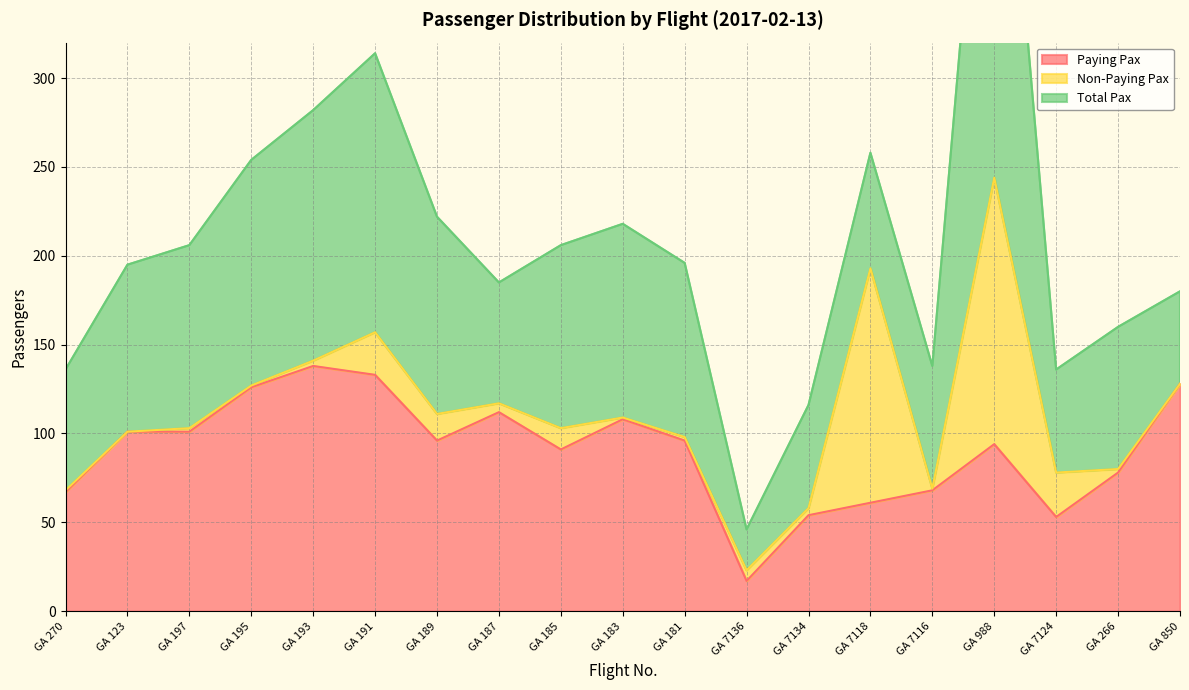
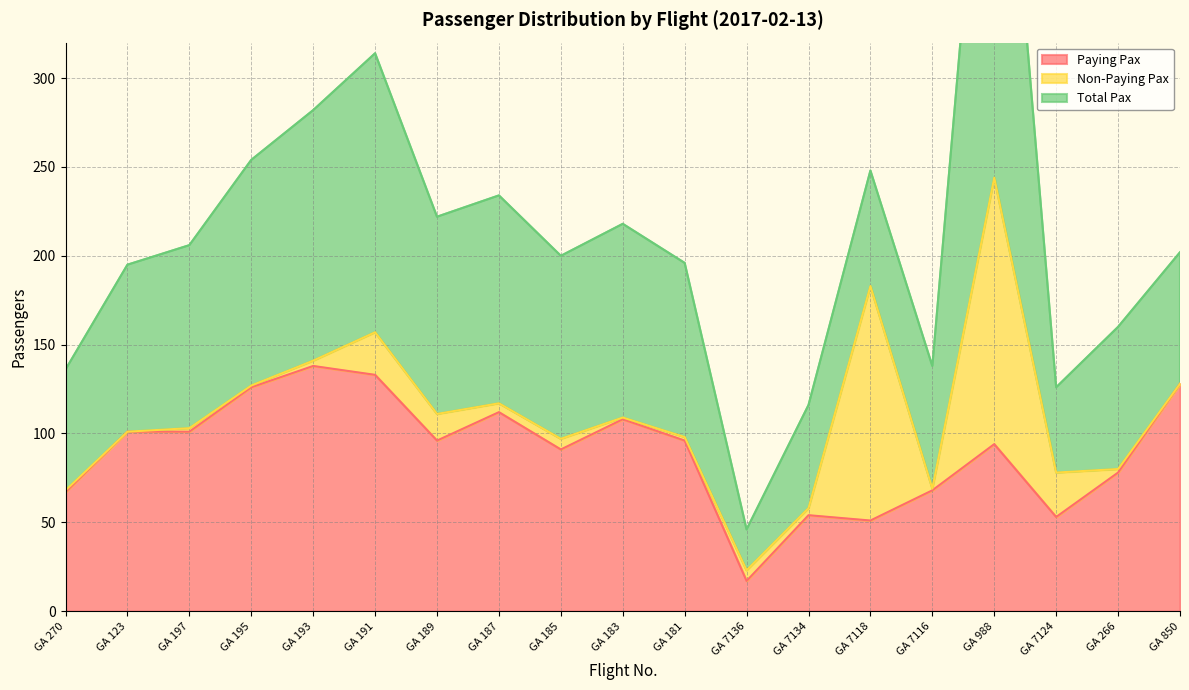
  {
    "Paying Pax": {
      "GA 197": 101,
      "GA 193": 138,
      "GA 191": 133,
      "GA 189": 96,
      "GA 187": 112,
      "GA 185": 91,
      "GA 181": 96,
      "GA 7136": 17,
      "GA 7134": 54,
-     "GA 7118": 61,
+     "GA 7118": 51,
      "GA 988": 94,
      "GA 7124": 53,
      "GA 266": 78
    },
    "Non-Paying Pax": {
      "GA 197": 2,
      "GA 193": 3,
      "GA 191": 24,
      "GA 189": 15,
      "GA 187": 5,
-     "GA 185": 12,
+     "GA 185": 6,
      "GA 181": 2,
      "GA 7136": 6,
      "GA 7134": 4,
      "GA 7118": 132,
      "GA 988": 150,
      "GA 7124": 25,
      "GA 266": 2
    },
    "Total Pax": {
      "GA 270": 68,
      "GA 123": 94,
      "GA 197": 103,
      "GA 195": 127,
      "GA 193": 141,
      "GA 191": 157,
      "GA 189": 111,
-     "GA 187": 68,
+     "GA 187": 117,
      "GA 185": 103,
      "GA 183": 109,
      "GA 181": 98,
      "GA 7136": 23,
      "GA 7134": 58,
      "GA 7118": 65,
      "GA 7116": 69,
-     "GA 7124": 58,
+     "GA 7124": 48,
      "GA 266": 80,
-     "GA 850": 52
+     "GA 850": 74
    }
  }
